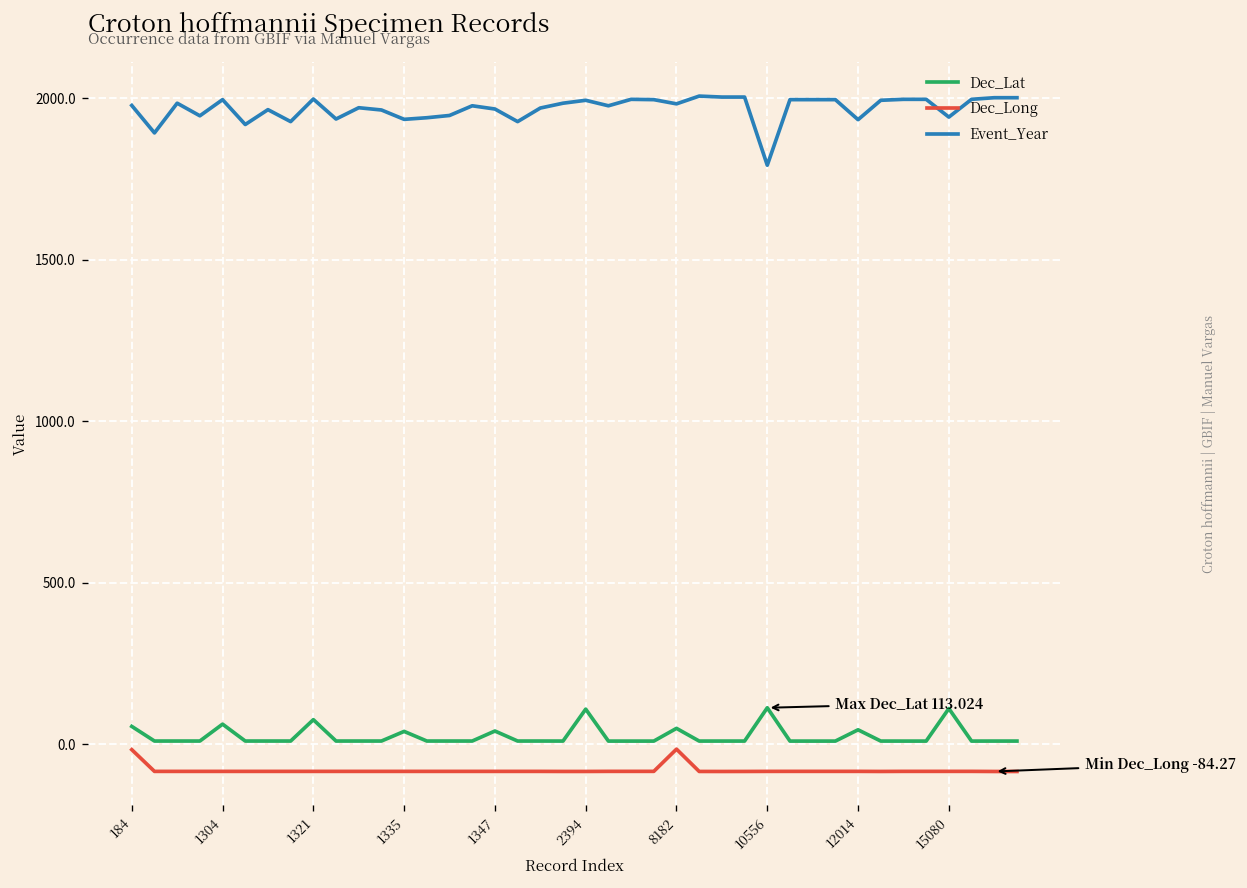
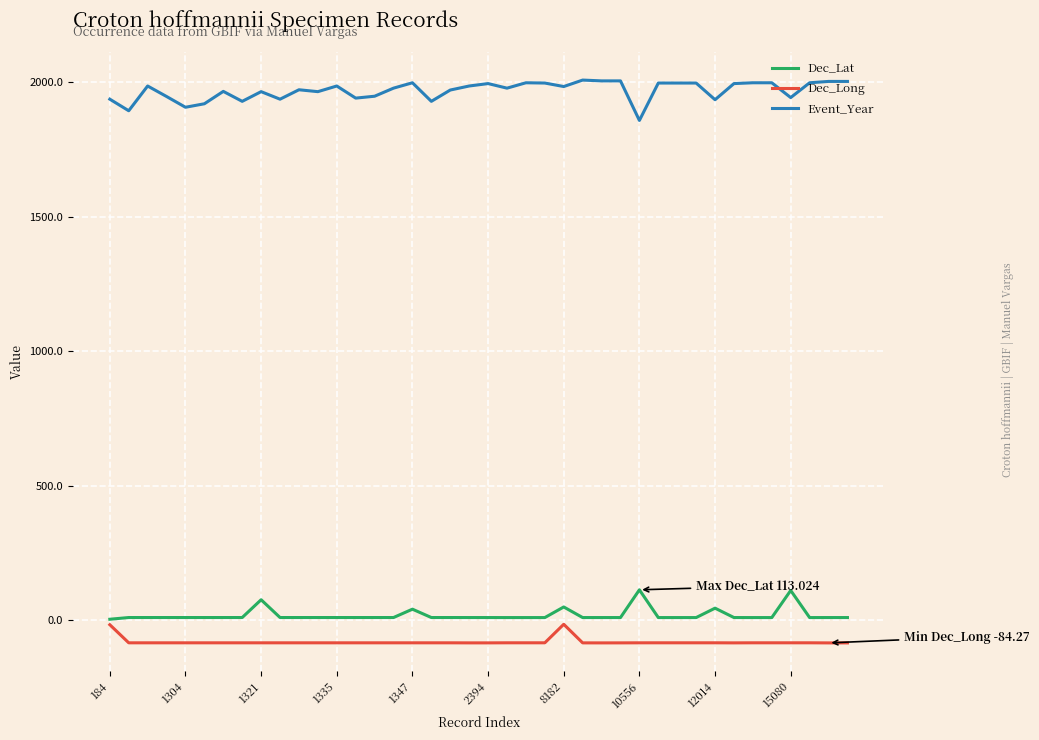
  {
    "Dec_Lat": {
-     "184": 60,
-     "1304": 60,
+     "184": 0,
+     "1304": 10,
      "1321": 80,
-     "1335": 40,
+     "1335": 10,
      "1347": 40,
-     "2394": 110,
+     "2394": 10,
      "8182": 50,
      "10556": 110,
      "12014": 40
    },
    "Dec_Long": {
      "184": -20,
      "1304": -80,
      "1321": -80,
      "1335": -80,
      "1347": -80,
      "2394": -80,
      "8182": -20,
      "10556": -80,
      "12014": -80,
      "15080": -80
    },
    "Event_Year": {
-     "184": 1980,
-     "1304": 2000,
-     "1321": 2000,
-     "1335": 1940,
-     "1347": 1970,
+     "184": 1940,
+     "1304": 1910,
+     "1321": 1960,
+     "1335": 1990,
+     "1347": 2000,
      "2394": 1990,
      "8182": 1980,
-     "10556": 1790,
+     "10556": 1860,
      "12014": 1930
    }
  }
